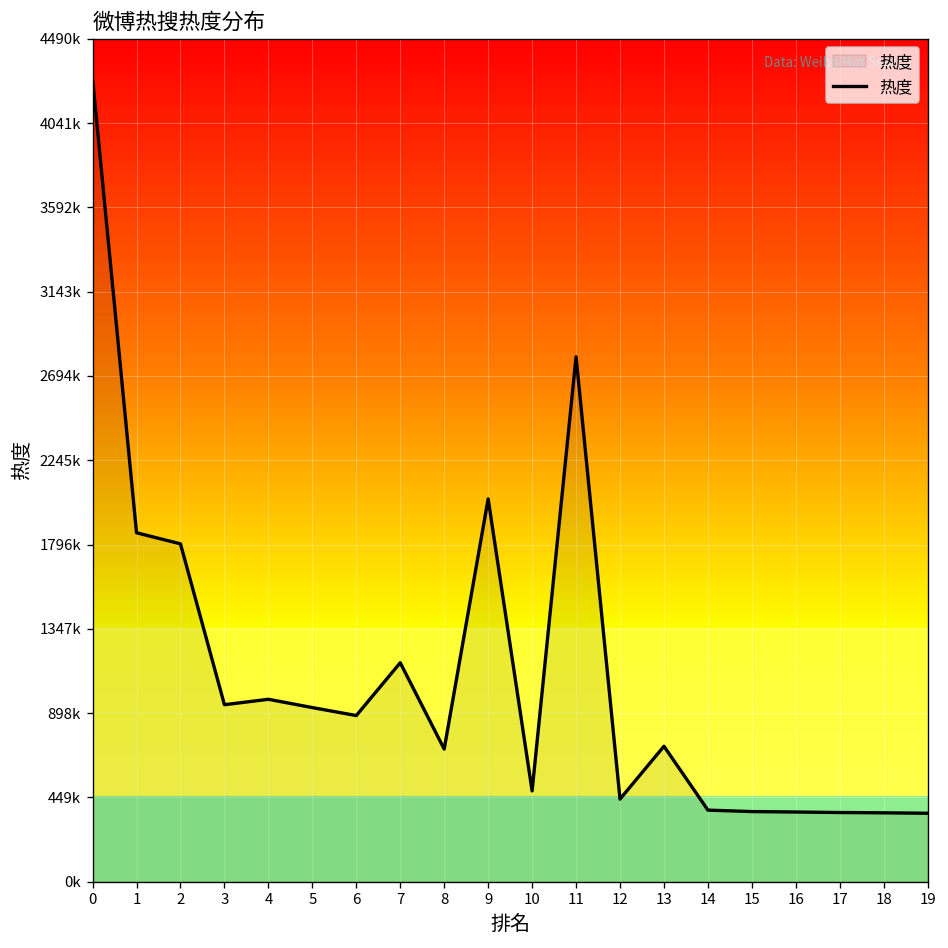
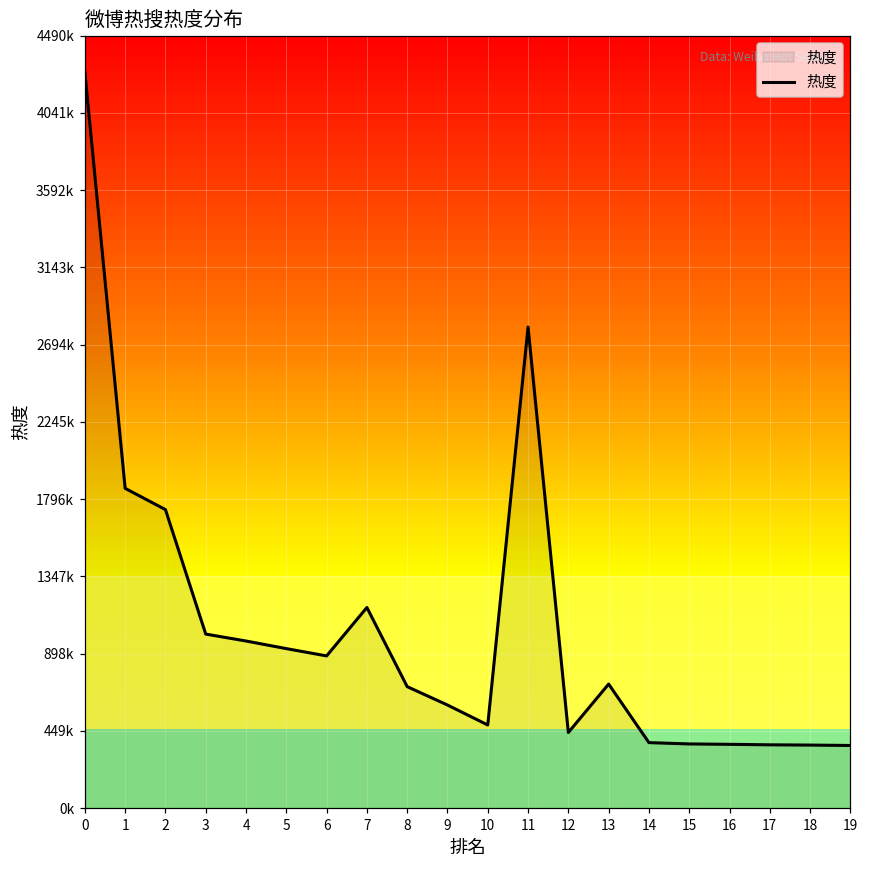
  {
    "0": 4280000,
    "1": 1860000,
-   "2": 1800000,
-   "3": 940000,
+   "2": 1740000,
+   "3": 1010000,
    "4": 970000,
    "5": 930000,
    "6": 890000,
    "7": 1170000,
    "8": 710000,
-   "9": 2040000,
+   "9": 600000,
    "10": 480000,
    "11": 2800000,
    "12": 440000,
    "13": 720000,
    "14": 380000,
    "15": 370000,
    "16": 370000,
    "17": 370000,
    "18": 370000,
    "19": 360000
  }
